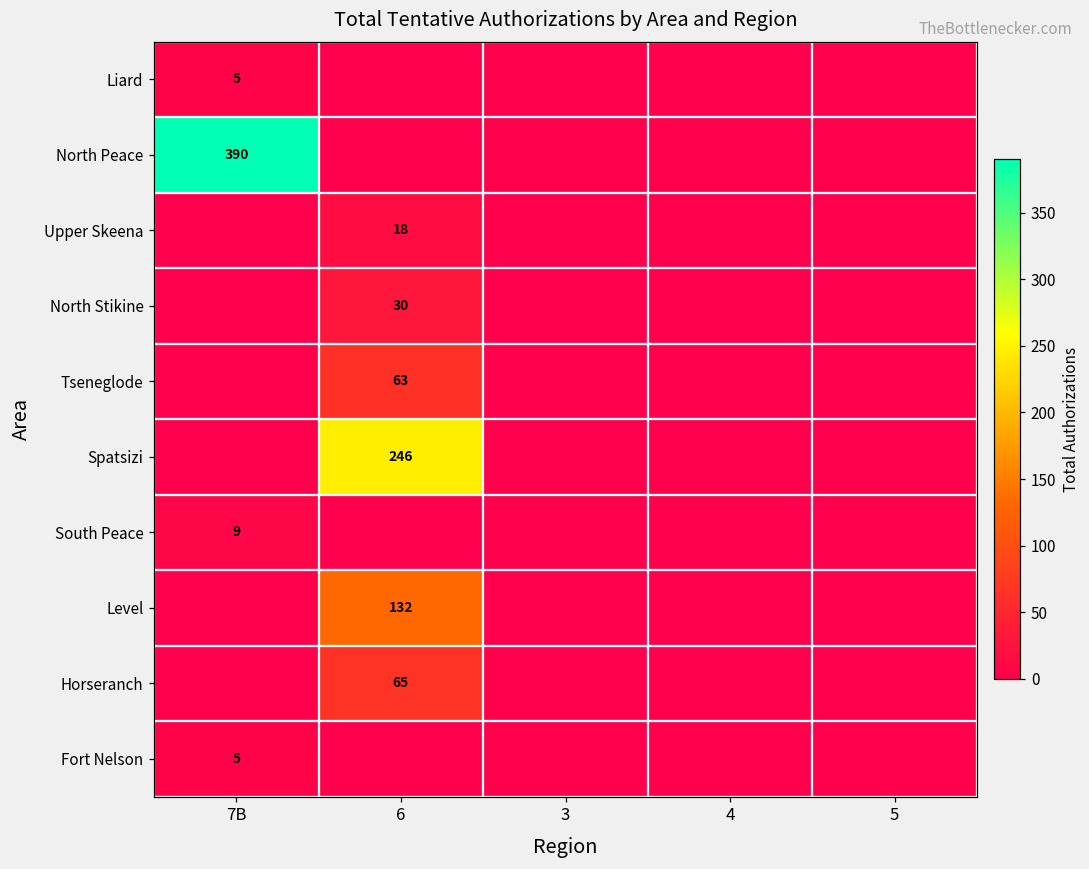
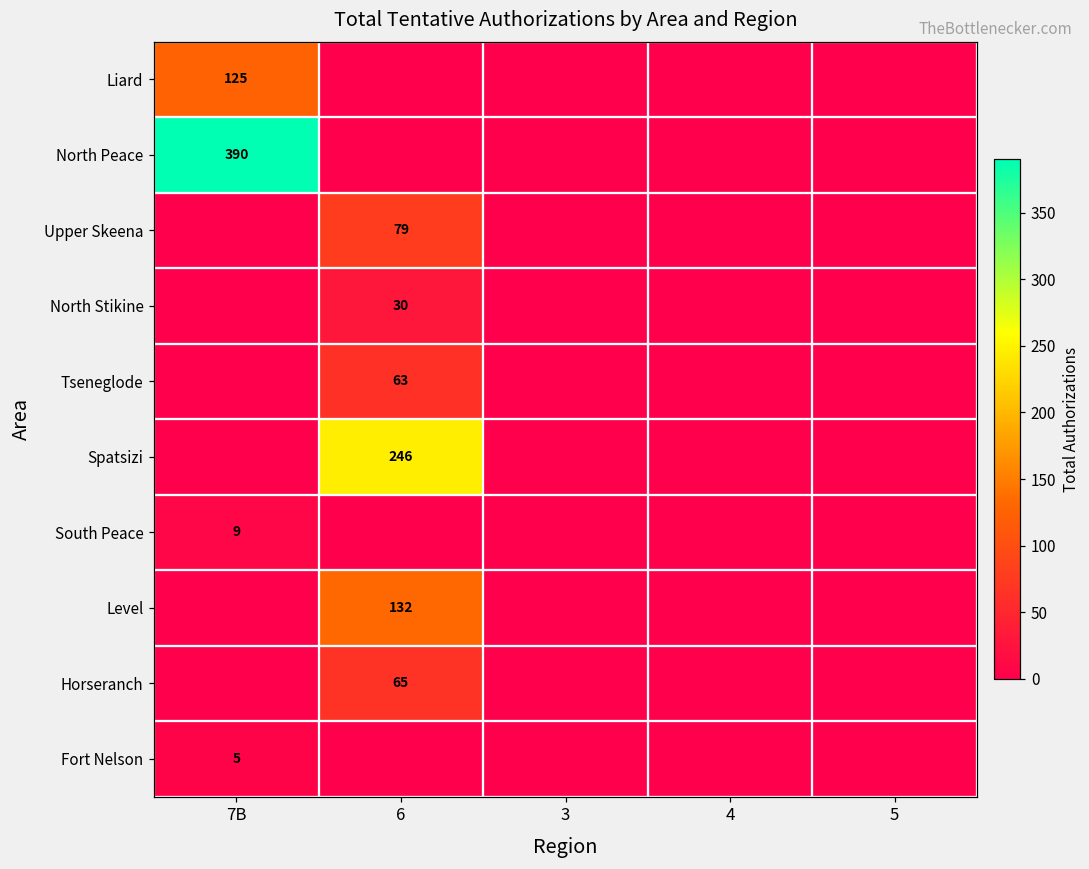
  {
    "Liard": {
-     "7B": 5
+     "7B": 125
    },
    "North Peace": {
      "7B": 390
    },
    "Upper Skeena": {
-     "6": 18
+     "6": 79
    },
    "North Stikine": {
      "6": 30
    },
    "Tseneglode": {
      "6": 63
    },
    "Spatsizi": {
      "6": 246
    },
    "South Peace": {
      "7B": 9
    },
    "Level": {
      "6": 132
    },
    "Horseranch": {
      "6": 65
    },
    "Fort Nelson": {
      "7B": 5
    }
  }
